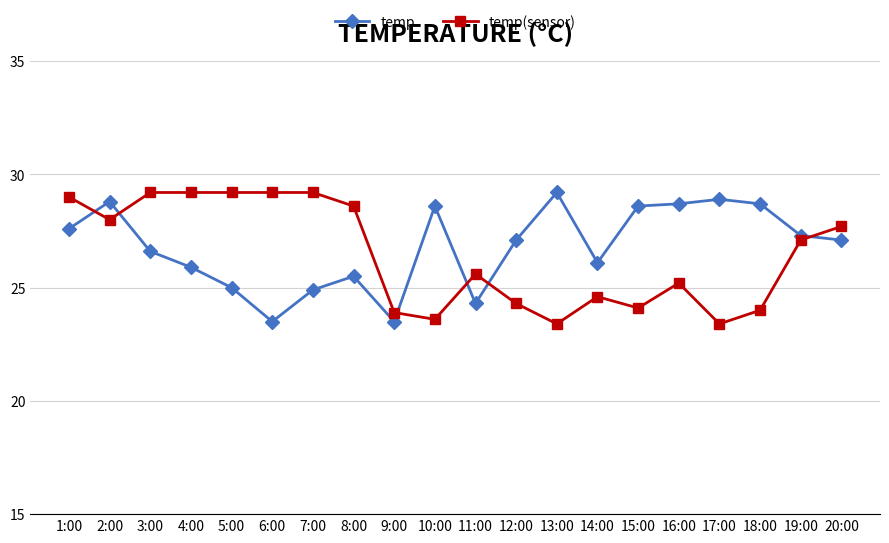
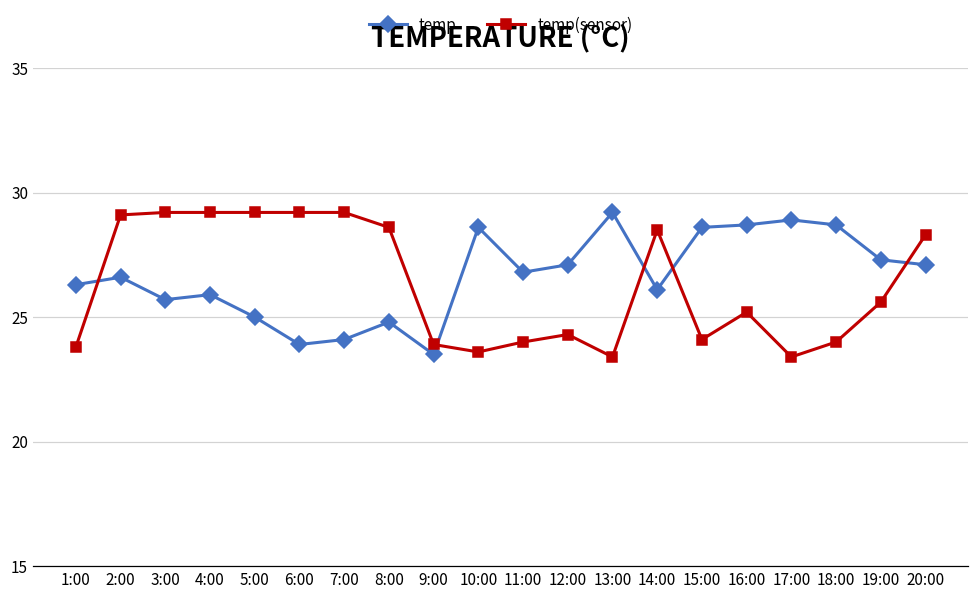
  {
    "temp": {
-     "1:00": 27.6,
-     "2:00": 28.8,
-     "3:00": 26.6,
+     "1:00": 26.3,
+     "2:00": 26.6,
+     "3:00": 25.7,
      "4:00": 25.9,
      "5:00": 25.0,
-     "6:00": 23.5,
-     "7:00": 24.9,
-     "8:00": 25.5,
+     "6:00": 23.9,
+     "7:00": 24.1,
+     "8:00": 24.8,
      "9:00": 23.5,
      "10:00": 28.6,
-     "11:00": 24.3,
+     "11:00": 26.8,
      "12:00": 27.1,
      "13:00": 29.2,
      "14:00": 26.1,
      "15:00": 28.6,
      "16:00": 28.7,
      "17:00": 28.9,
      "18:00": 28.7,
      "19:00": 27.3,
      "20:00": 27.1
    },
    "temp(sensor)": {
-     "1:00": 29.0,
-     "2:00": 28.0,
+     "1:00": 23.8,
+     "2:00": 29.1,
      "3:00": 29.2,
      "4:00": 29.2,
      "5:00": 29.2,
      "6:00": 29.2,
      "7:00": 29.2,
      "8:00": 28.6,
      "9:00": 23.9,
      "10:00": 23.6,
-     "11:00": 25.6,
+     "11:00": 24.0,
      "12:00": 24.3,
      "13:00": 23.4,
-     "14:00": 24.6,
+     "14:00": 28.5,
      "15:00": 24.1,
      "16:00": 25.2,
      "17:00": 23.4,
      "18:00": 24.0,
-     "19:00": 27.1,
-     "20:00": 27.7
+     "19:00": 25.6,
+     "20:00": 28.3
    }
  }
